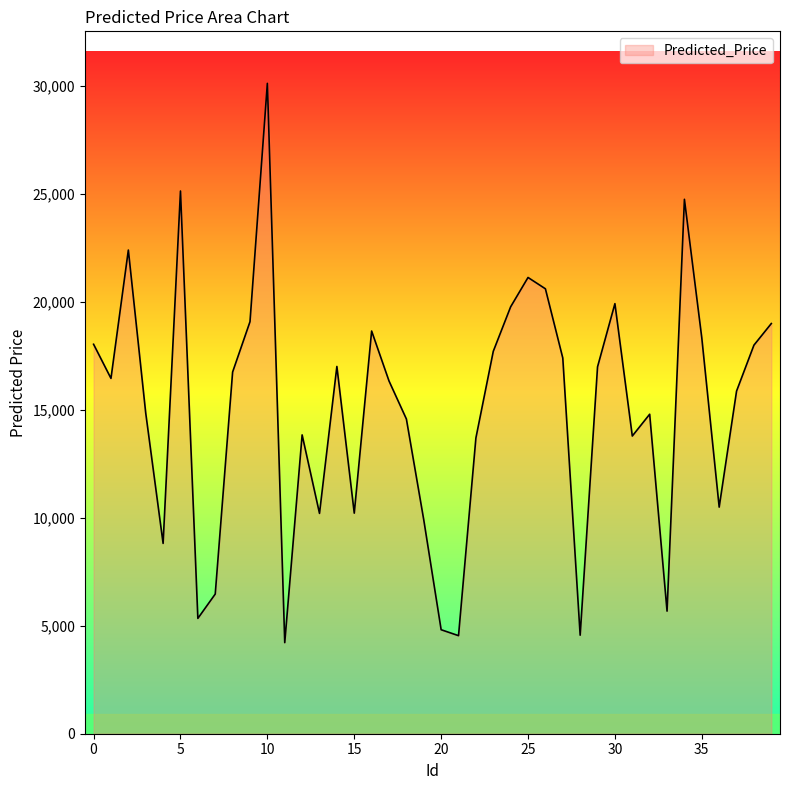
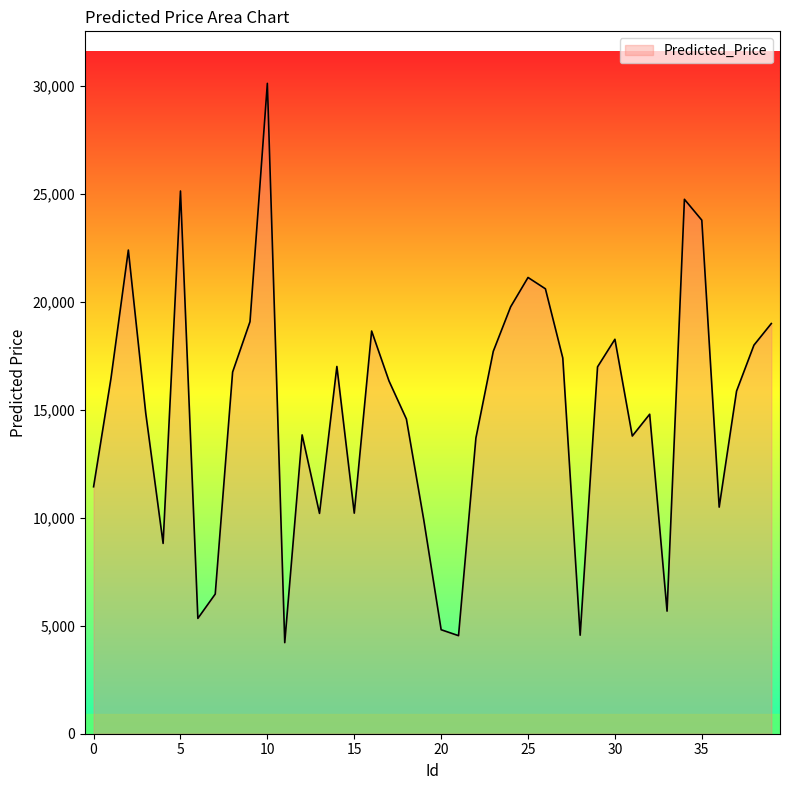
  {
-   "0": "18,000",
+   "0": "11,400",
    "5": "25,100",
    "10": "30,100",
    "15": "10,200",
    "20": "4,800",
    "25": "21,100",
-   "30": "19,900",
-   "35": "18,300"
+   "30": "18,300",
+   "35": "23,800"
  }
